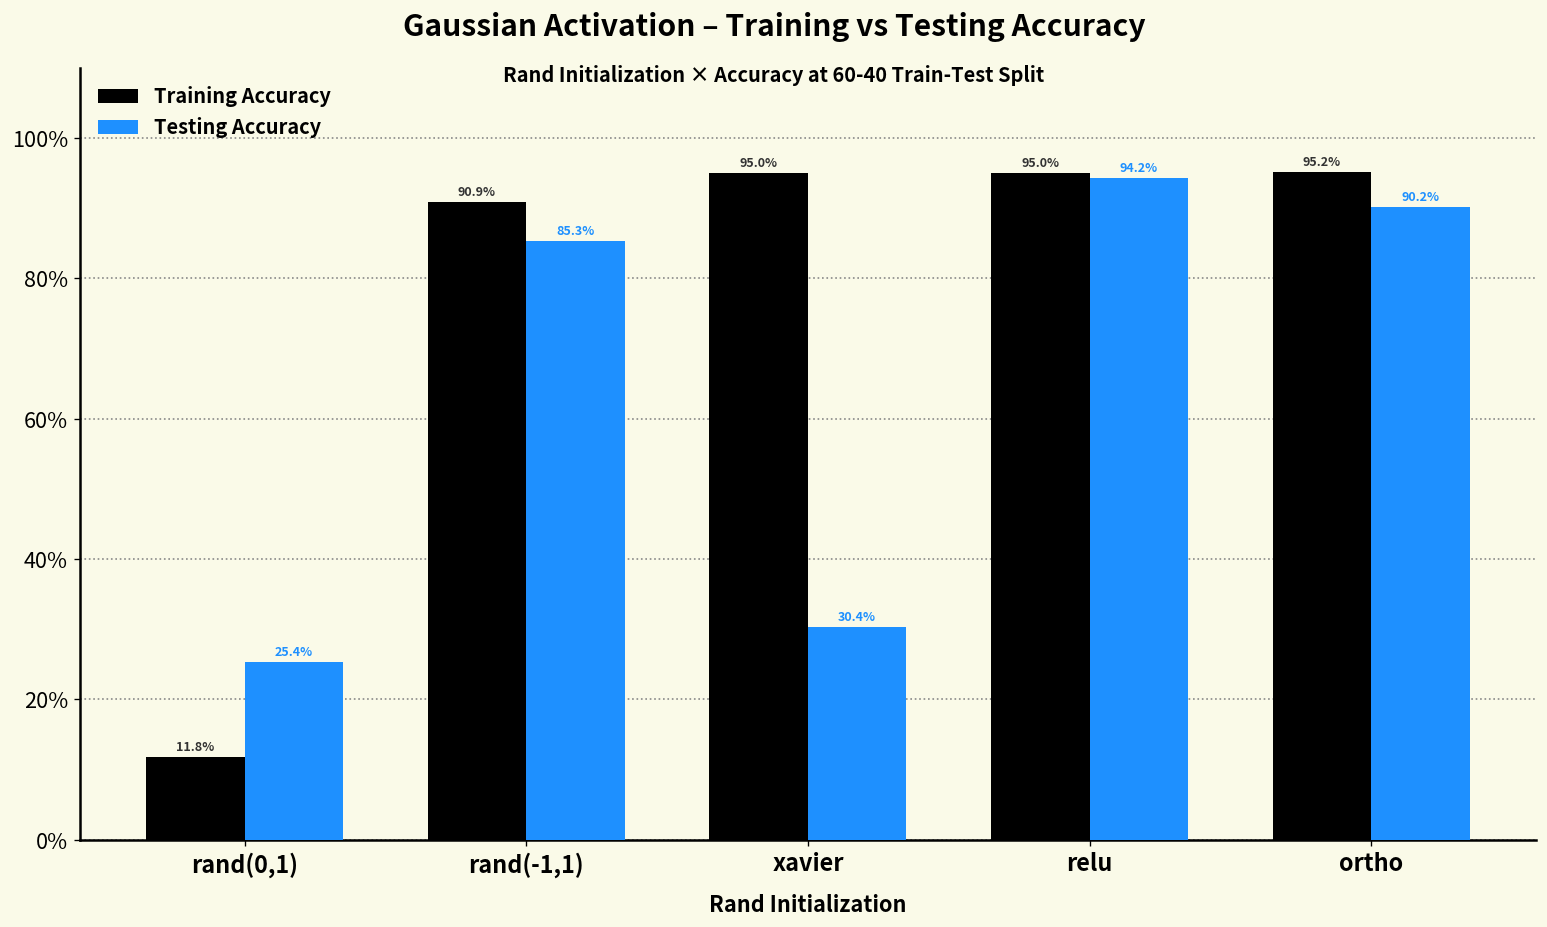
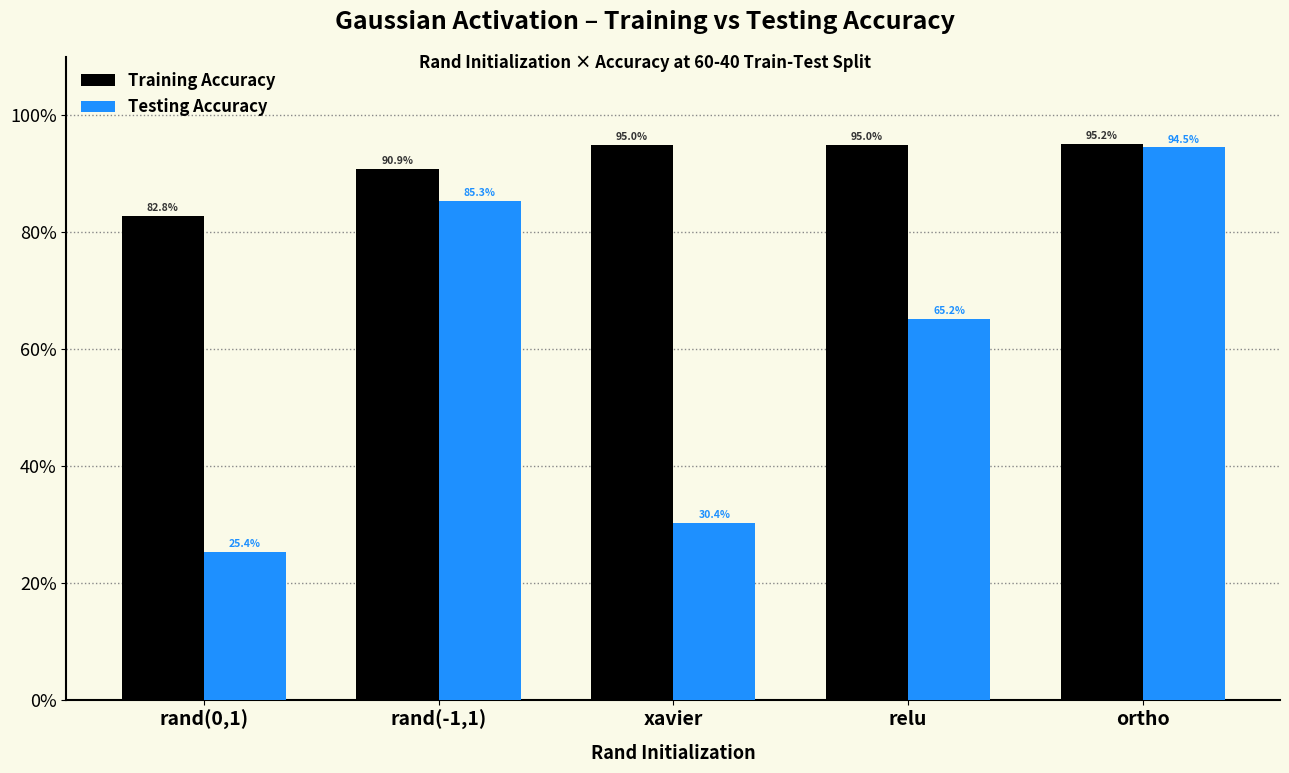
  {
    "Training Accuracy": {
-     "rand(0,1)": "11.8%",
+     "rand(0,1)": "82.8%",
      "rand(-1,1)": "90.9%",
      "xavier": "95.0%",
      "relu": "95.0%",
      "ortho": "95.2%"
    },
    "Testing Accuracy": {
      "rand(0,1)": "25.4%",
      "rand(-1,1)": "85.3%",
      "xavier": "30.4%",
-     "relu": "94.2%",
-     "ortho": "90.2%"
+     "relu": "65.2%",
+     "ortho": "94.5%"
    }
  }
